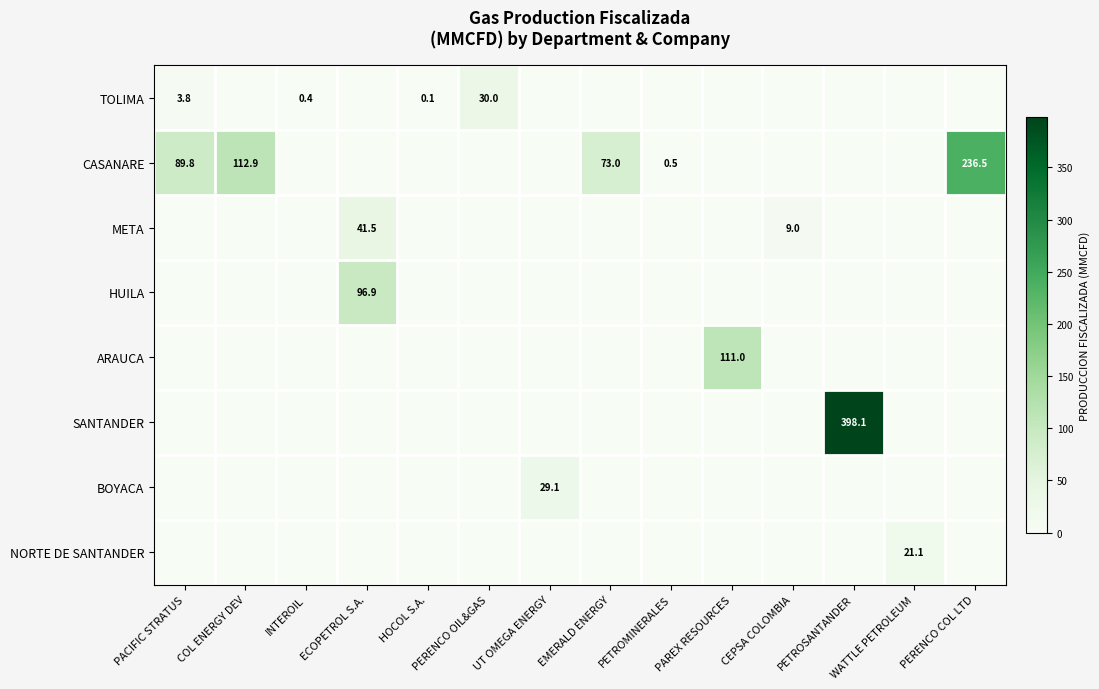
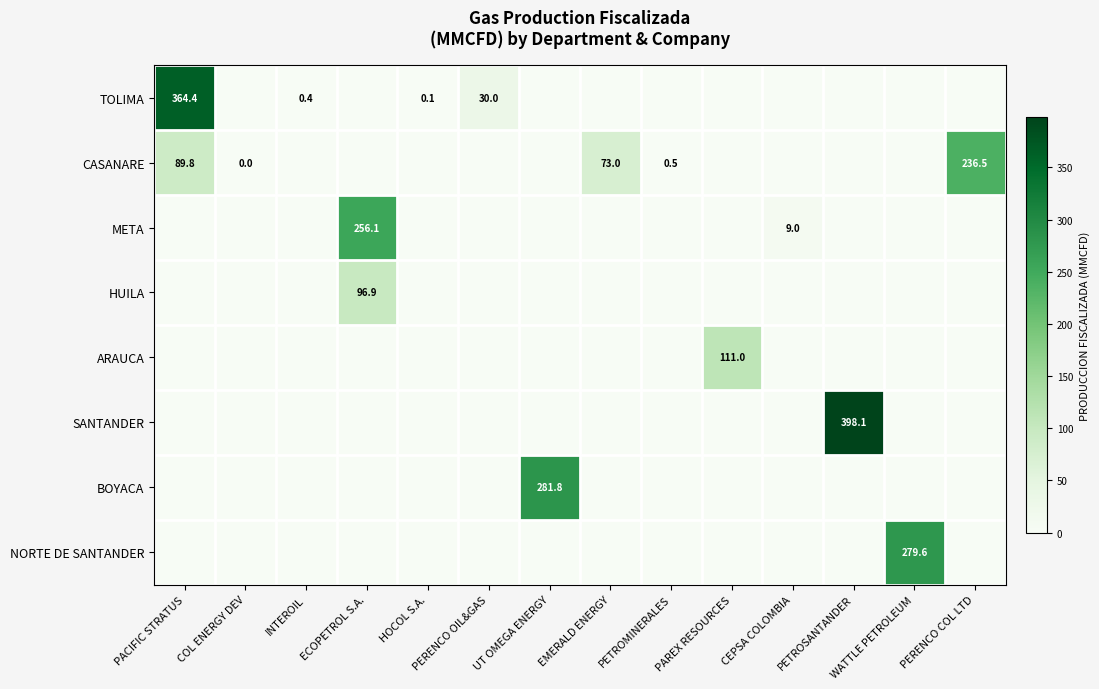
  {
    "TOLIMA": {
-     "PACIFIC STRATUS": 3.8,
+     "PACIFIC STRATUS": 364.4,
      "INTEROIL": 0.4,
      "HOCOL S.A.": 0.1,
      "PERENCO OIL&GAS": 30.0
    },
    "CASANARE": {
      "PACIFIC STRATUS": 89.8,
-     "COL ENERGY DEV": 112.9,
+     "COL ENERGY DEV": 0.0,
      "EMERALD ENERGY": 73.0,
      "PETROMINERALES": 0.5,
      "PERENCO COL LTD": 236.5
    },
    "META": {
-     "ECOPETROL S.A.": 41.5,
+     "ECOPETROL S.A.": 256.1,
      "CEPSA COLOMBIA": 9.0
    },
    "HUILA": {
      "ECOPETROL S.A.": 96.9
    },
    "ARAUCA": {
      "PAREX RESOURCES": 111.0
    },
    "SANTANDER": {
      "PETROSANTANDER": 398.1
    },
    "BOYACA": {
-     "UT OMEGA ENERGY": 29.1
+     "UT OMEGA ENERGY": 281.8
    },
    "NORTE DE SANTANDER": {
-     "WATTLE PETROLEUM": 21.1
+     "WATTLE PETROLEUM": 279.6
    }
  }
